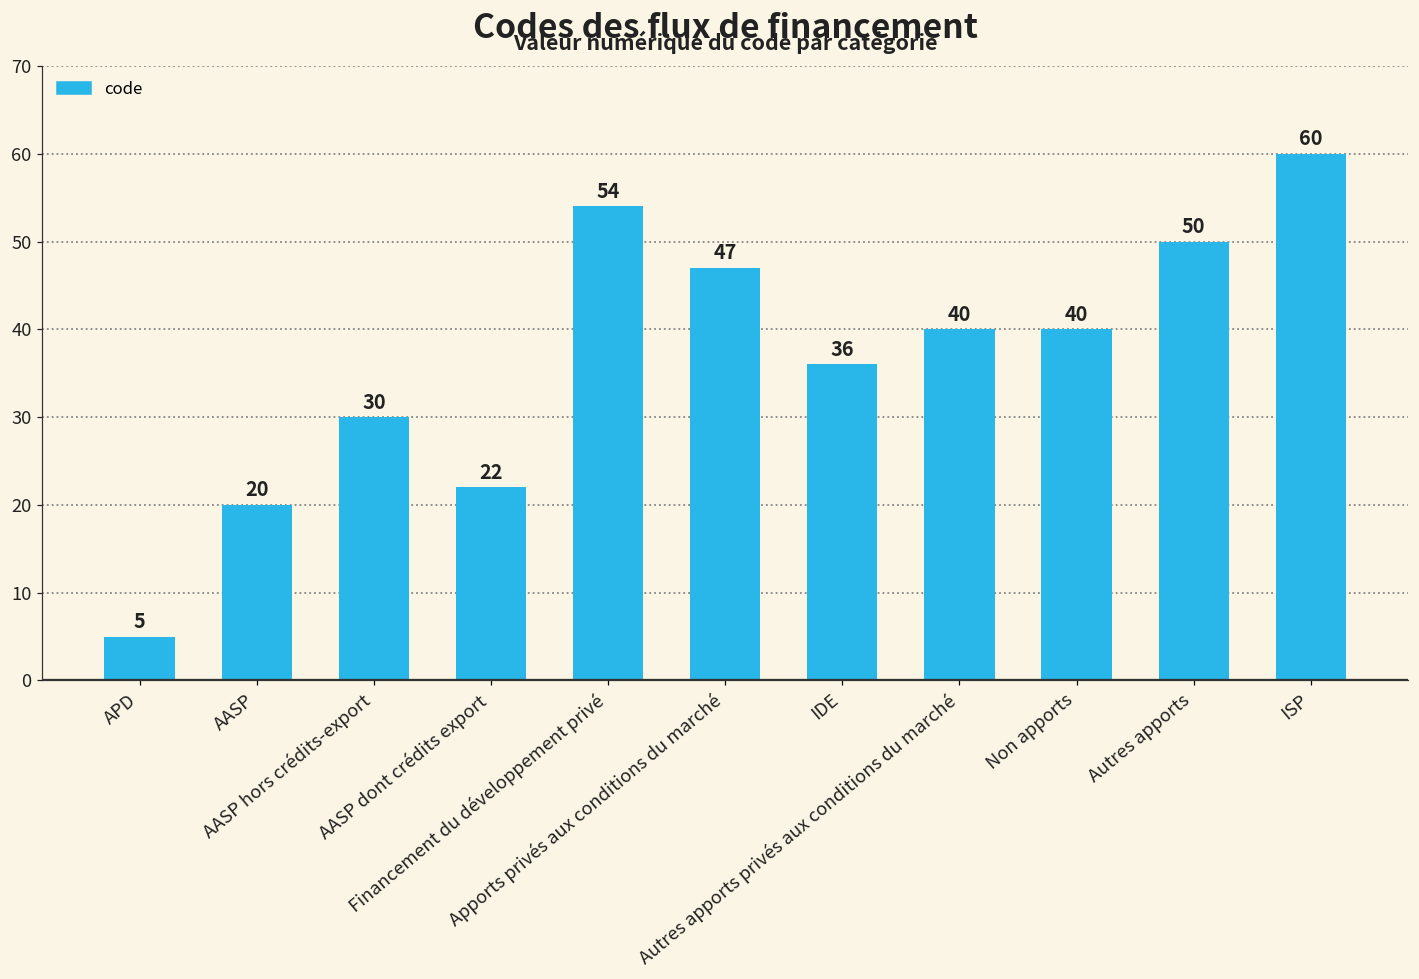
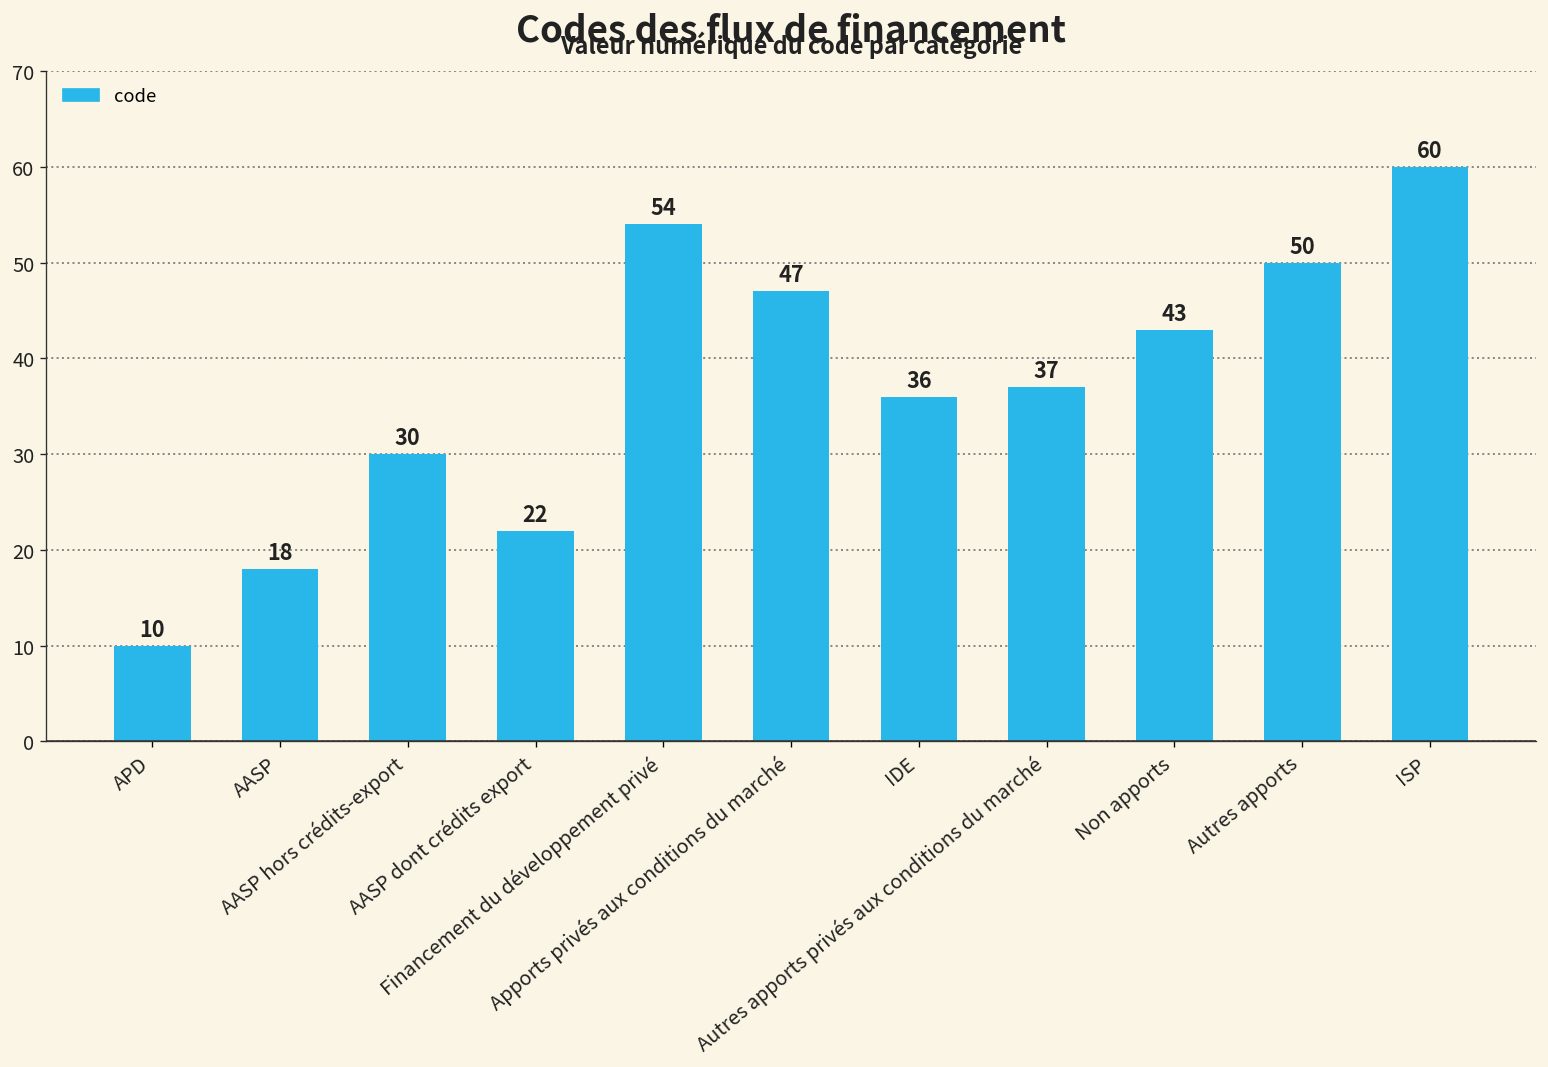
  {
-   "APD": 5,
-   "AASP": 20,
+   "APD": 10,
+   "AASP": 18,
    "AASP hors crédits-export": 30,
    "AASP dont crédits export": 22,
    "Financement du développement privé": 54,
    "Apports privés aux conditions du marché": 47,
    "IDE": 36,
-   "Autres apports privés aux conditions du marché": 40,
-   "Non apports": 40,
+   "Autres apports privés aux conditions du marché": 37,
+   "Non apports": 43,
    "Autres apports": 50,
    "ISP": 60
  }
